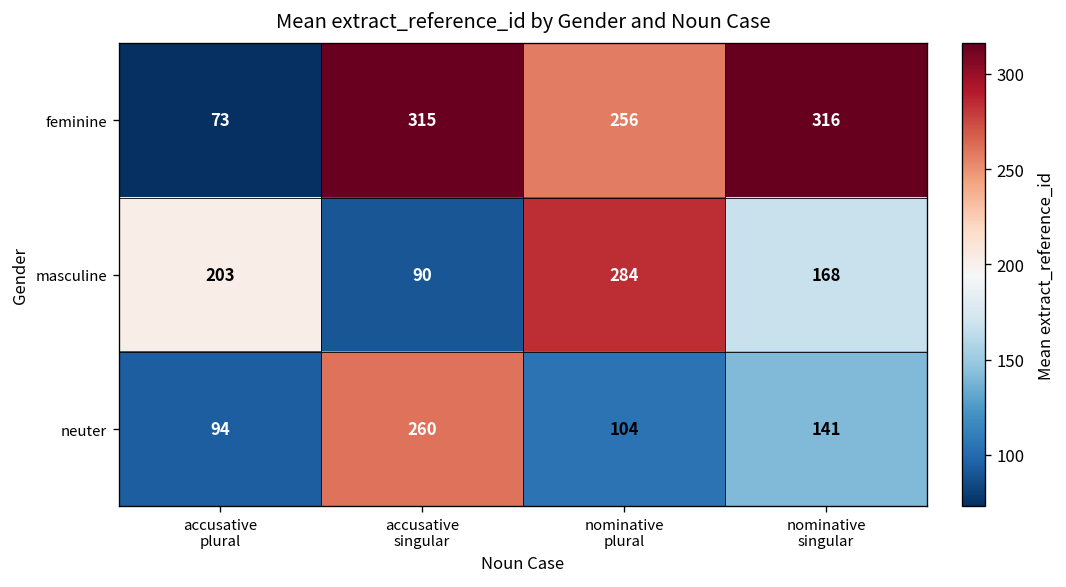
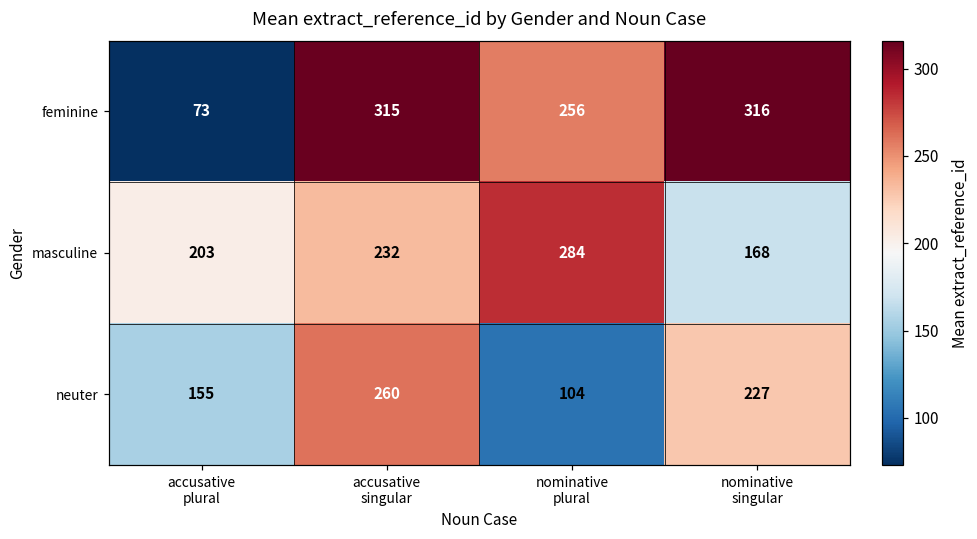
  {
    "feminine": {
      "accusative plural": 73,
      "accusative singular": 315,
      "nominative plural": 256,
      "nominative singular": 316
    },
    "masculine": {
      "accusative plural": 203,
-     "accusative singular": 90,
+     "accusative singular": 232,
      "nominative plural": 284,
      "nominative singular": 168
    },
    "neuter": {
-     "accusative plural": 94,
+     "accusative plural": 155,
      "accusative singular": 260,
      "nominative plural": 104,
-     "nominative singular": 141
+     "nominative singular": 227
    }
  }
